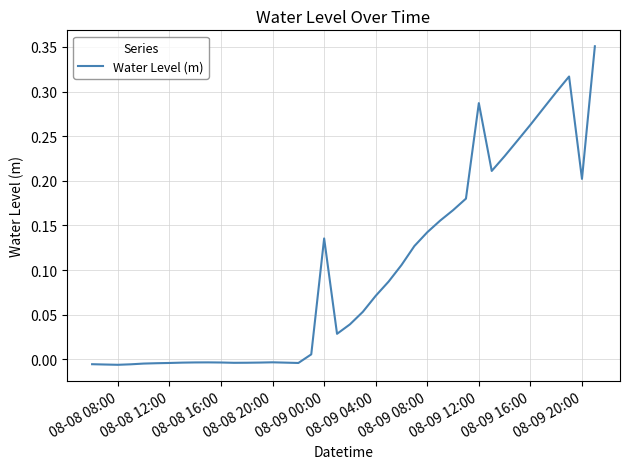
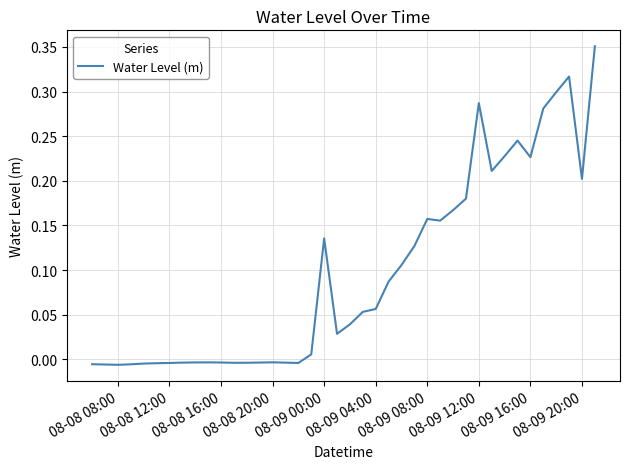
  {
    "08-08 08:00": -0.01,
    "08-08 12:00": 0.00,
    "08-08 16:00": 0.00,
    "08-08 20:00": 0.00,
    "08-09 00:00": 0.14,
-   "08-09 04:00": 0.07,
-   "08-09 08:00": 0.14,
+   "08-09 04:00": 0.06,
+   "08-09 08:00": 0.16,
    "08-09 12:00": 0.29,
-   "08-09 16:00": 0.26,
+   "08-09 16:00": 0.23,
    "08-09 20:00": 0.20
  }
